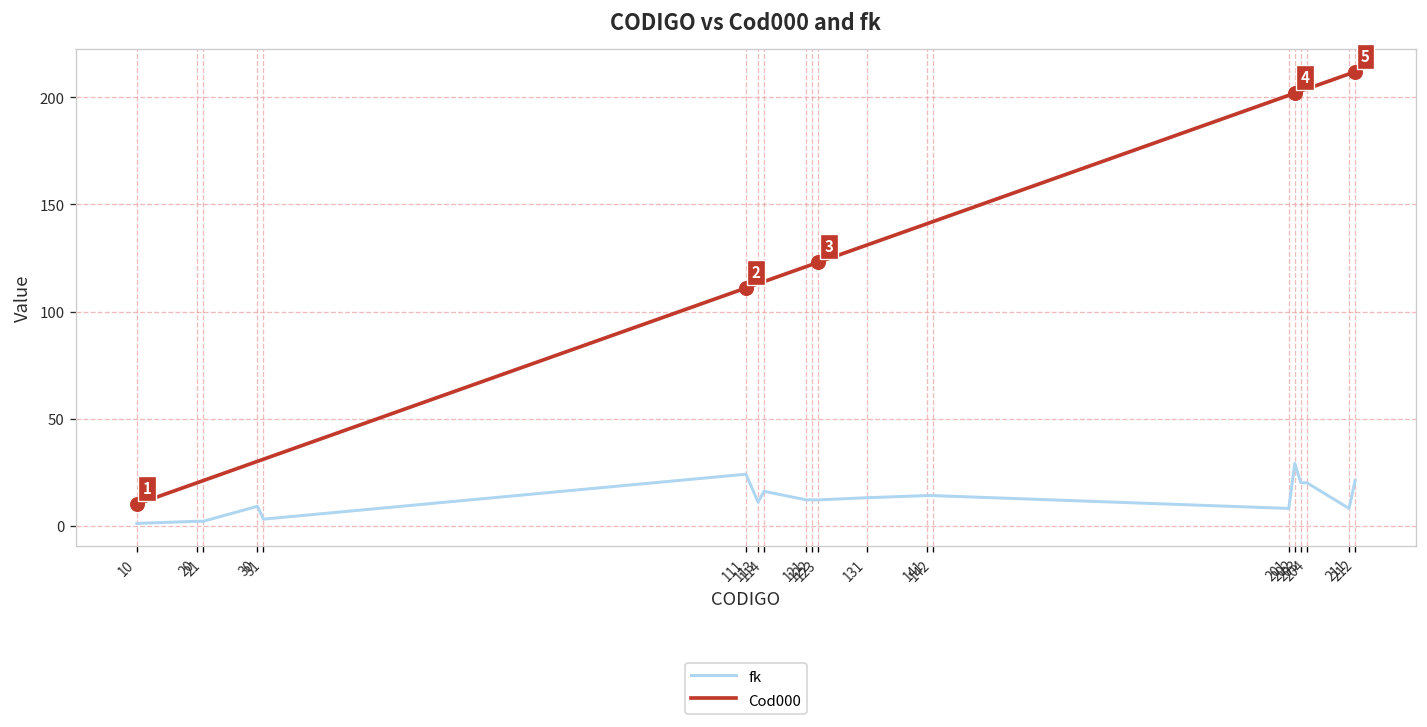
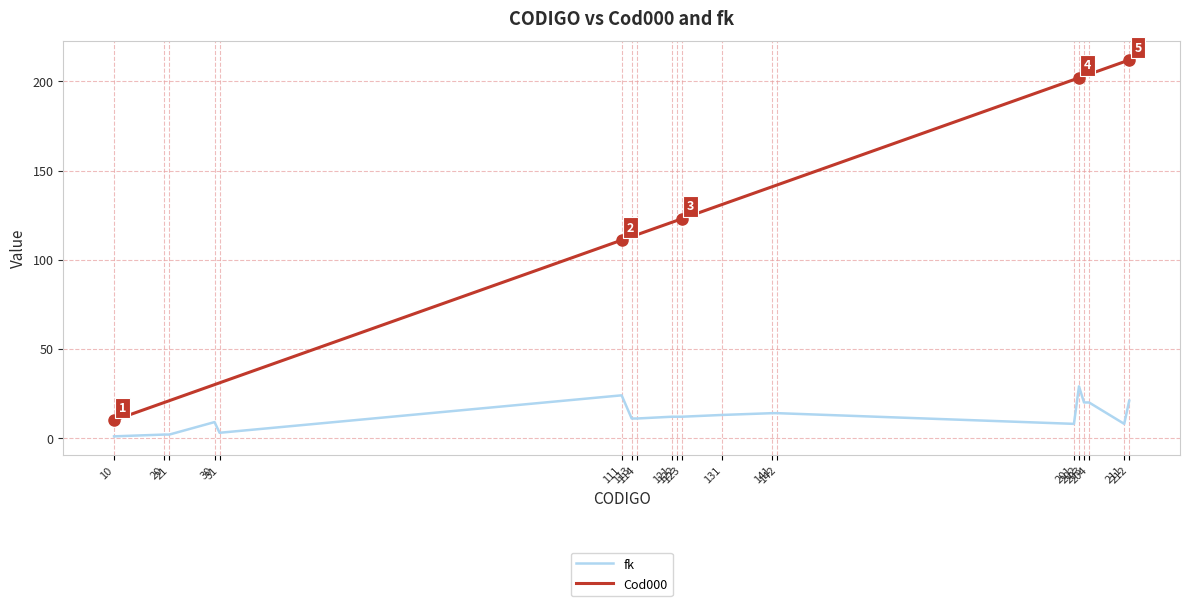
  {
    "fk": {
      "20": 2,
      "21": 2,
      "30": 9,
      "31": 3,
      "111": 24,
      "113": 11,
-     "114": 16,
+     "114": 11,
      "121": 12,
      "122": 12,
      "123": 12,
      "131": 13,
      "141": 14,
      "142": 14,
      "201": 8,
      "202": 29,
      "203": 20,
      "204": 20,
      "211": 8,
      "212": 21
    }
  }
